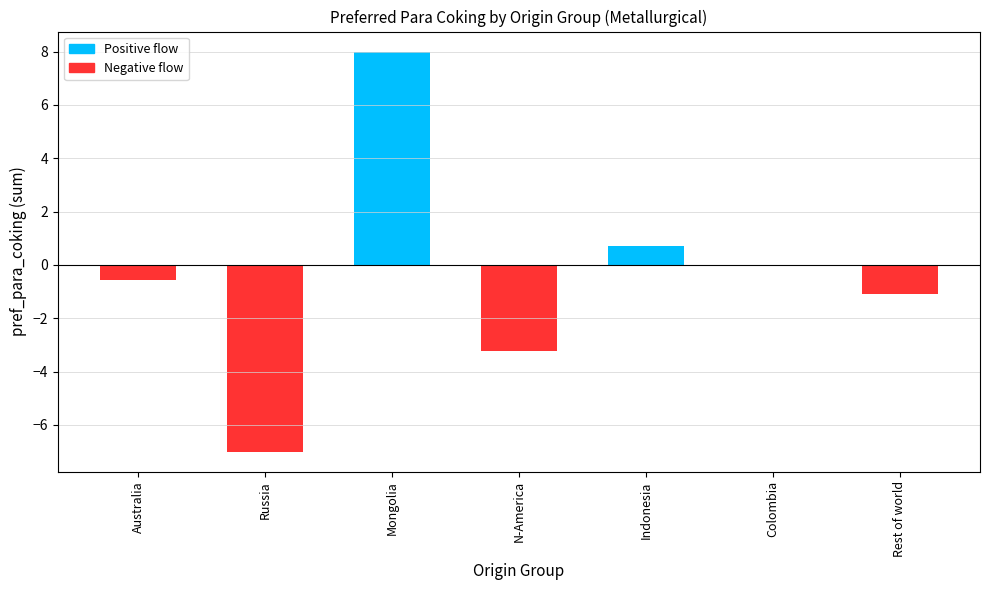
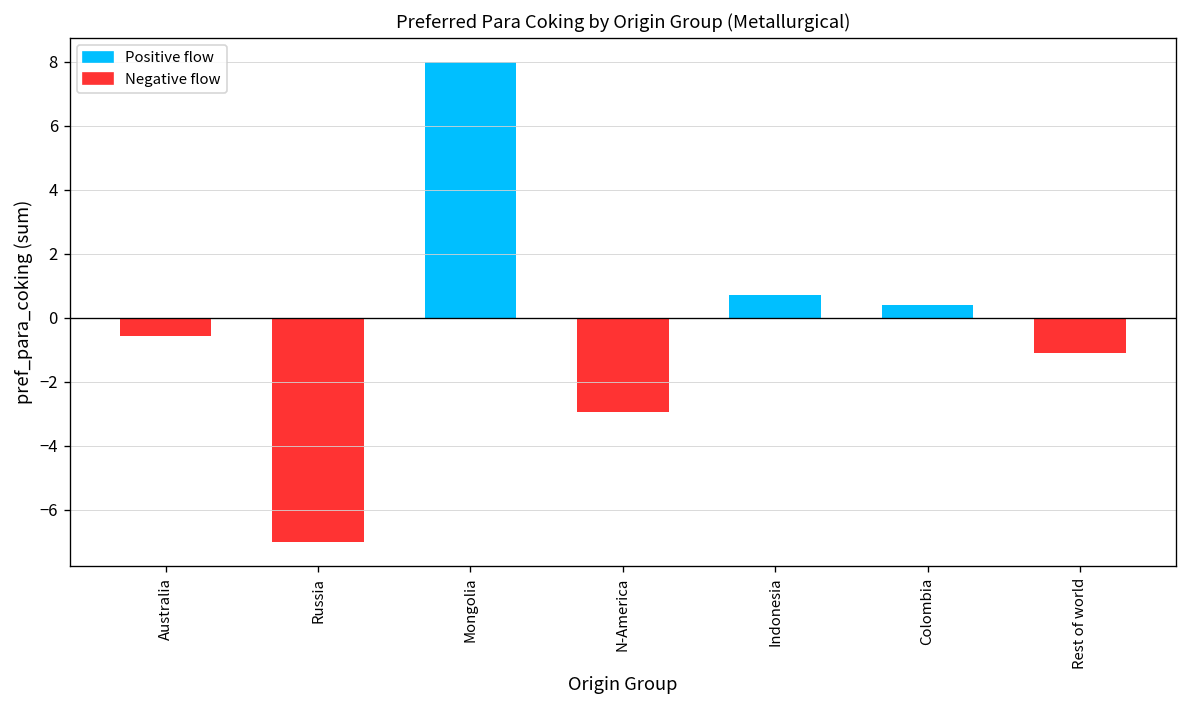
  {
    "Australia": -0.6,
    "Russia": -7.0,
    "Mongolia": 8.0,
-   "N-America": -3.2,
+   "N-America": -2.9,
    "Indonesia": 0.7,
-   "Colombia": 0.0,
+   "Colombia": 0.4,
    "Rest of world": -1.1
  }
